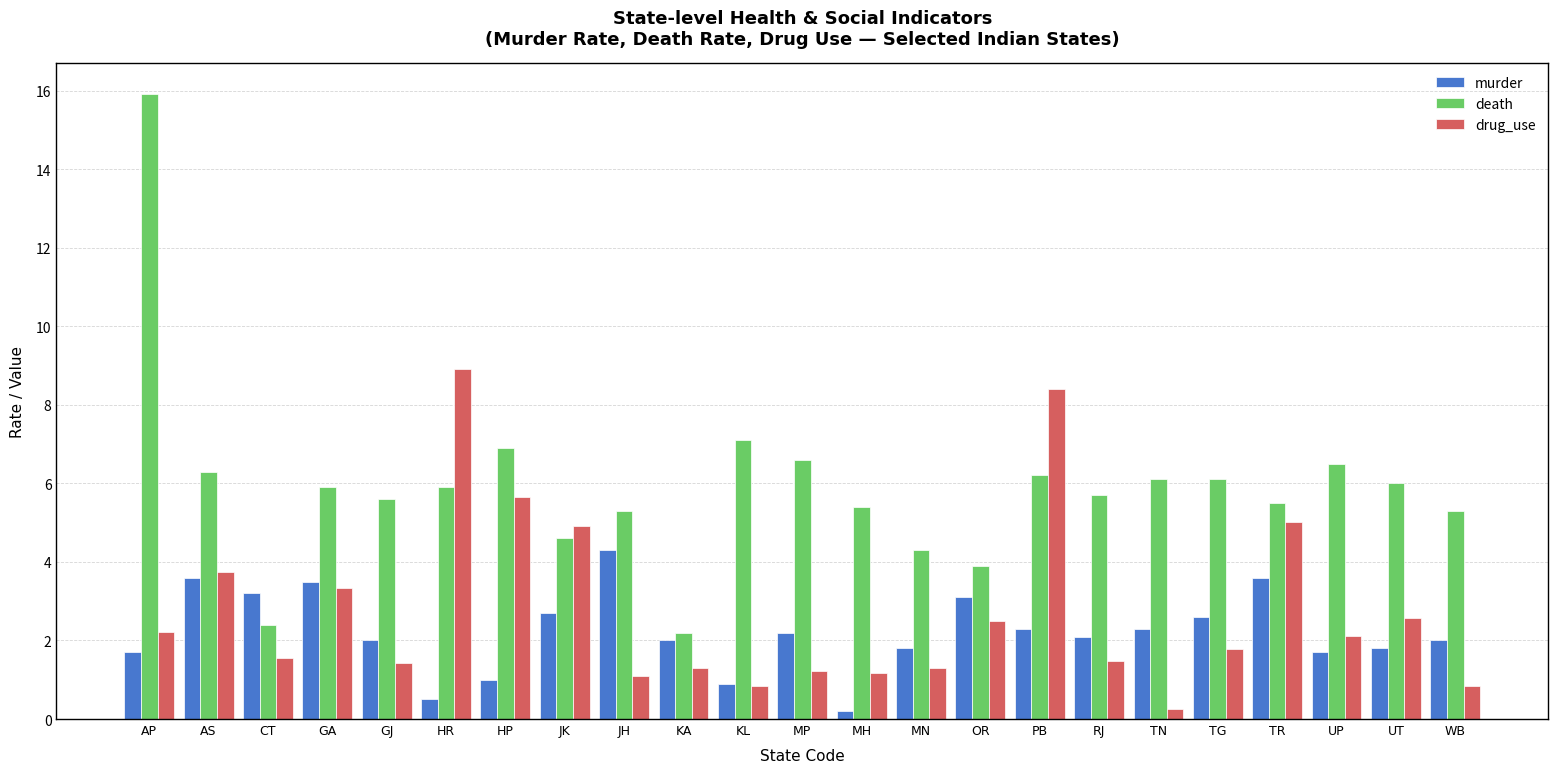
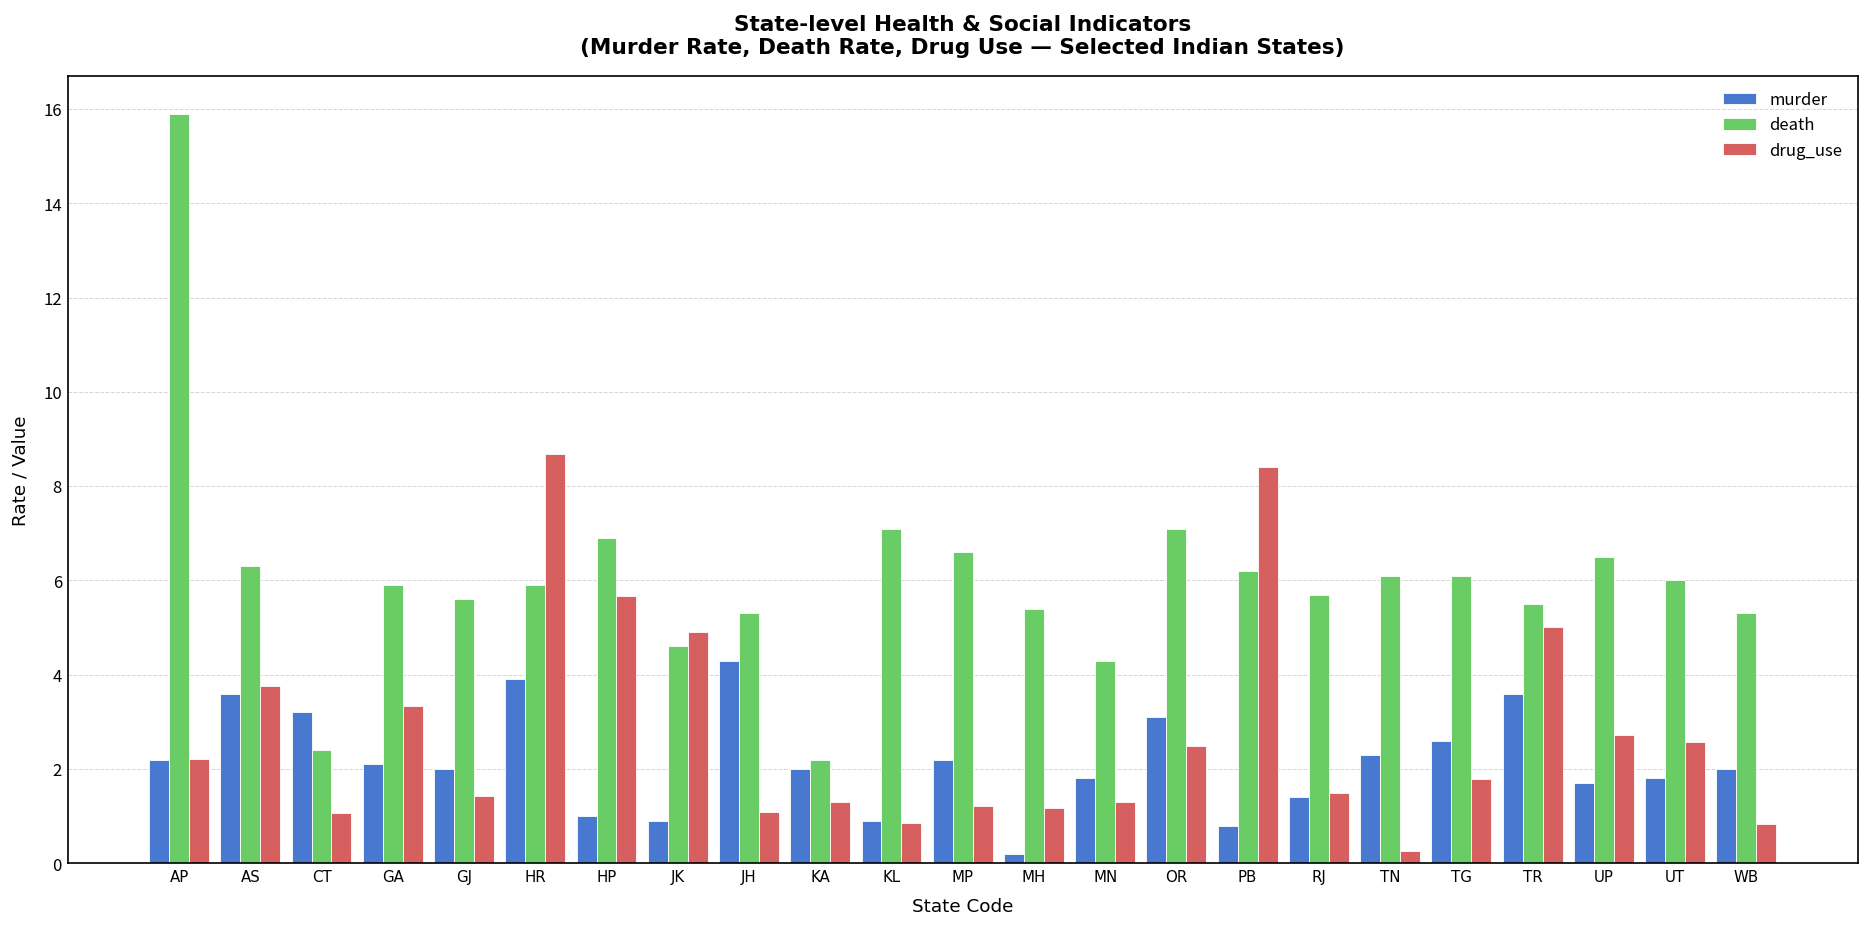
  {
    "murder": {
-     "AP": 1.7,
+     "AP": 2.2,
      "AS": 3.6,
      "CT": 3.2,
-     "GA": 3.5,
+     "GA": 2.1,
      "GJ": 2.0,
-     "HR": 0.5,
+     "HR": 3.9,
      "HP": 1.0,
-     "JK": 2.7,
+     "JK": 0.9,
      "JH": 4.3,
      "KA": 2.0,
      "KL": 0.9,
      "MP": 2.2,
      "MH": 0.2,
      "MN": 1.8,
      "OR": 3.1,
-     "PB": 2.3,
-     "RJ": 2.1,
+     "PB": 0.8,
+     "RJ": 1.4,
      "TN": 2.3,
      "TG": 2.6,
      "TR": 3.6,
      "UP": 1.7,
      "UT": 1.8,
      "WB": 2.0
    },
    "death": {
      "AP": 15.9,
      "AS": 6.3,
      "CT": 2.4,
      "GA": 5.9,
      "GJ": 5.6,
      "HR": 5.9,
      "HP": 6.9,
      "JK": 4.6,
      "JH": 5.3,
      "KA": 2.2,
      "KL": 7.1,
      "MP": 6.6,
      "MH": 5.4,
      "MN": 4.3,
-     "OR": 3.9,
+     "OR": 7.1,
      "PB": 6.2,
      "RJ": 5.7,
      "TN": 6.1,
      "TG": 6.1,
      "TR": 5.5,
      "UP": 6.5,
      "UT": 6.0,
      "WB": 5.3
    },
    "drug_use": {
      "AP": 2.2,
      "AS": 3.8,
-     "CT": 1.6,
+     "CT": 1.1,
      "GA": 3.3,
      "GJ": 1.4,
-     "HR": 8.9,
+     "HR": 8.7,
      "HP": 5.7,
      "JK": 4.9,
      "JH": 1.1,
      "KA": 1.3,
      "KL": 0.9,
      "MP": 1.2,
      "MH": 1.2,
      "MN": 1.3,
      "OR": 2.5,
      "PB": 8.4,
      "RJ": 1.5,
      "TN": 0.3,
      "TG": 1.8,
      "TR": 5.0,
-     "UP": 2.1,
+     "UP": 2.7,
      "UT": 2.6,
      "WB": 0.8
    }
  }
